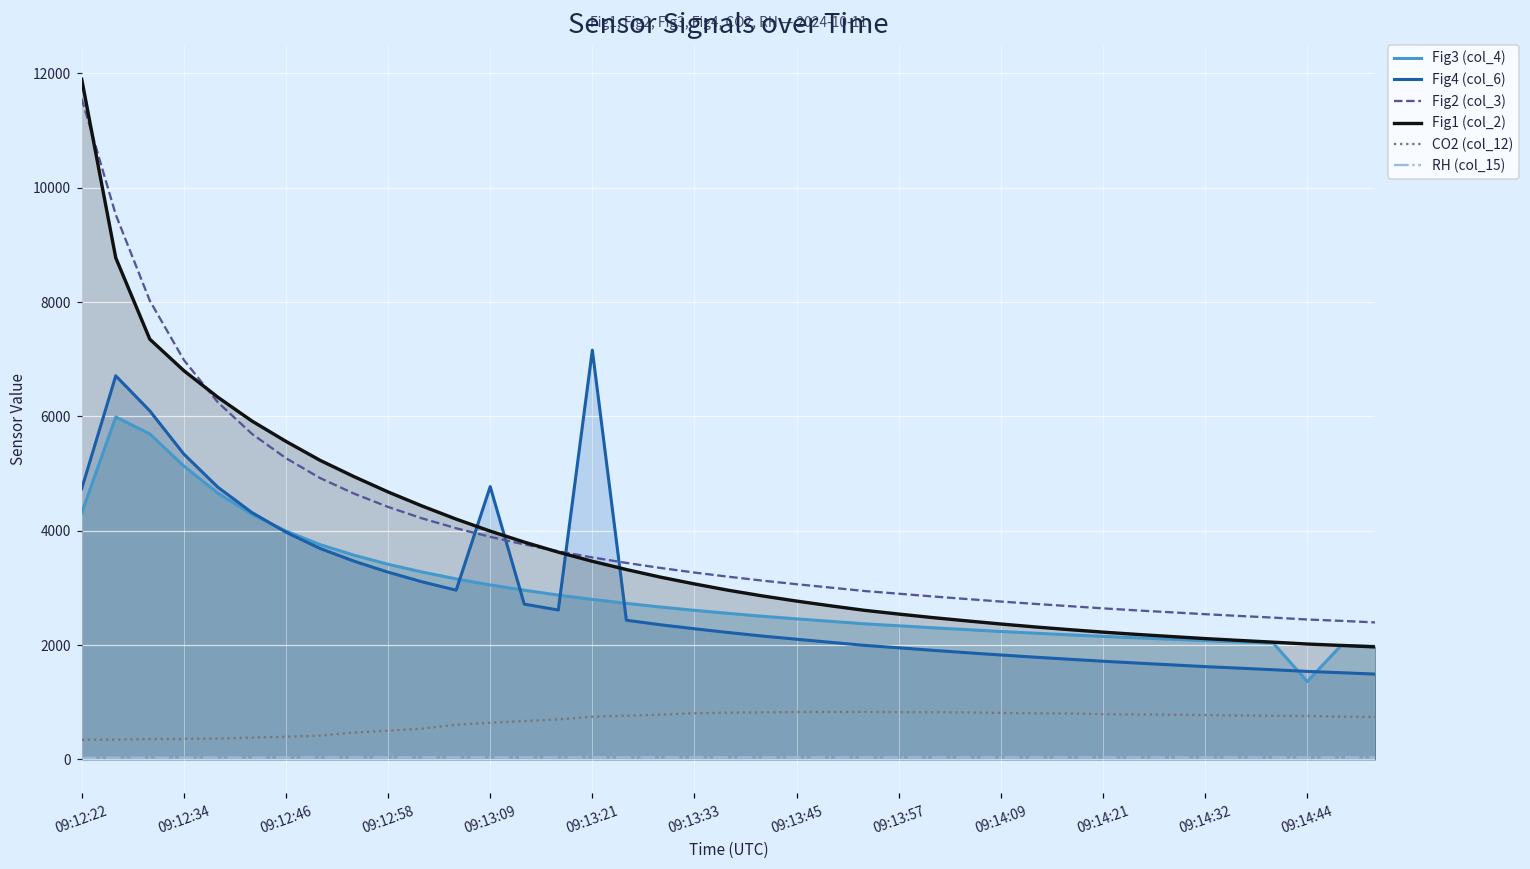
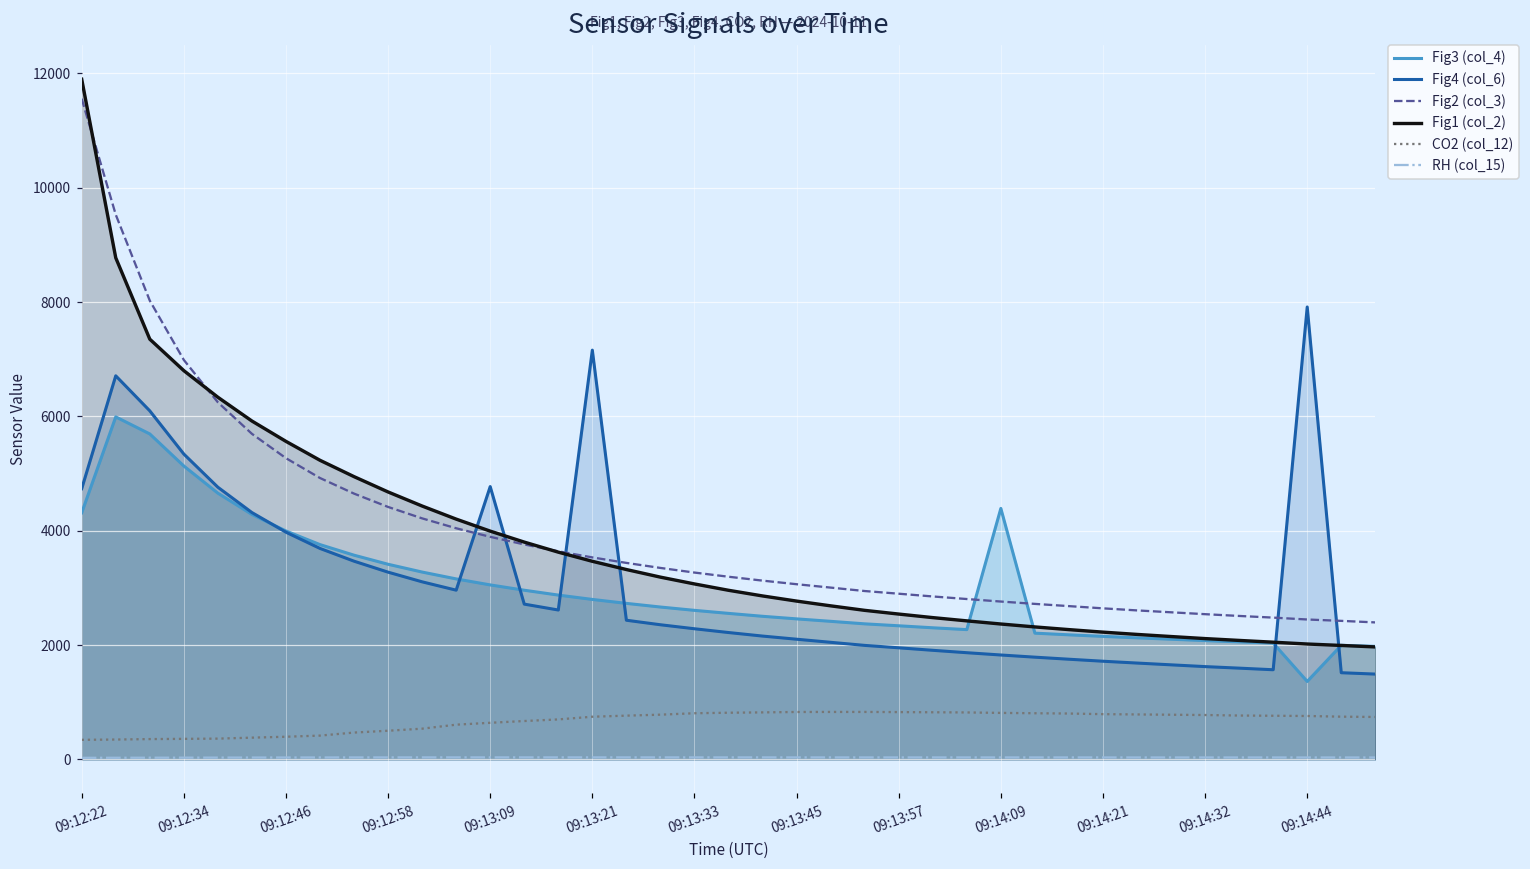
  {
    "Fig3 (col_4)": {
      "09:12:22": 4300,
      "09:12:34": 5100,
      "09:12:58": 3400,
      "09:13:09": 3100,
      "09:13:21": 2800,
      "09:13:33": 2600,
      "09:13:45": 2500,
      "09:13:57": 2300,
-     "09:14:09": 2200,
+     "09:14:09": 4400,
      "09:14:21": 2200,
      "09:14:44": 1400
    },
    "Fig4 (col_6)": {
      "09:12:22": 4700,
      "09:12:34": 5300,
      "09:12:58": 3300,
      "09:13:09": 4800,
      "09:13:21": 7200,
      "09:13:33": 2300,
      "09:13:45": 2100,
      "09:13:57": 2000,
      "09:14:09": 1800,
      "09:14:21": 1700,
      "09:14:32": 1600,
-     "09:14:44": 1500
+     "09:14:44": 7900
    },
    "Fig1 (col_2)": {
      "09:12:22": 11900,
      "09:12:34": 6800,
      "09:12:46": 5600,
      "09:12:58": 4700,
      "09:13:09": 4000,
      "09:13:21": 3500,
      "09:13:33": 3100,
      "09:13:45": 2800,
      "09:13:57": 2500,
      "09:14:09": 2400,
      "09:14:21": 2200,
      "09:14:44": 2000
    },
    "RH (col_15)": {
      "09:12:22": 0,
      "09:12:34": 0,
      "09:12:46": 0,
      "09:12:58": 0,
      "09:13:09": 0,
      "09:13:21": 0,
      "09:13:33": 0,
      "09:13:45": 0,
      "09:13:57": 0,
      "09:14:09": 0,
      "09:14:21": 0,
      "09:14:32": 0,
      "09:14:44": 0
    }
  }
